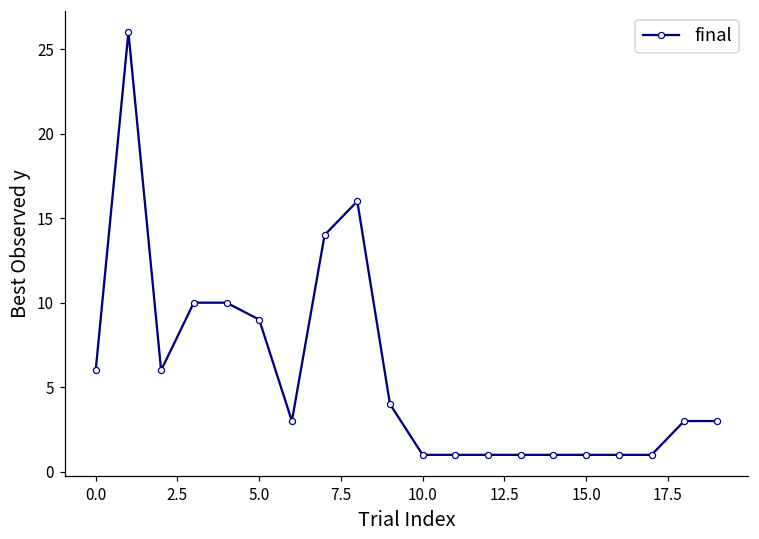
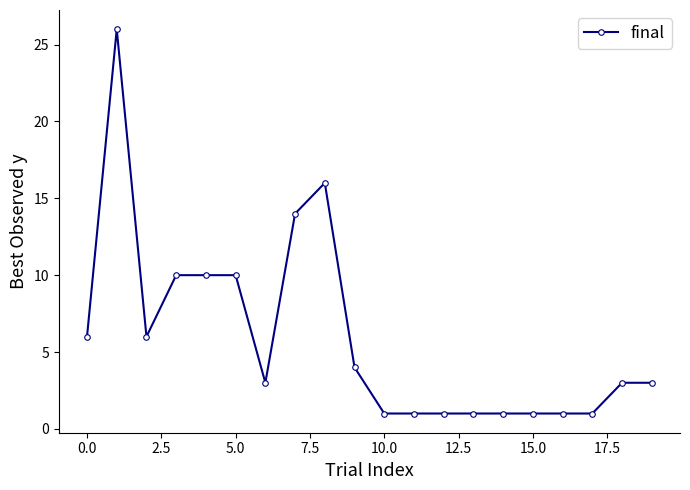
  {
    "0.0": 6,
-   "5.0": 9,
+   "5.0": 10,
    "10.0": 1,
    "15.0": 1
  }
